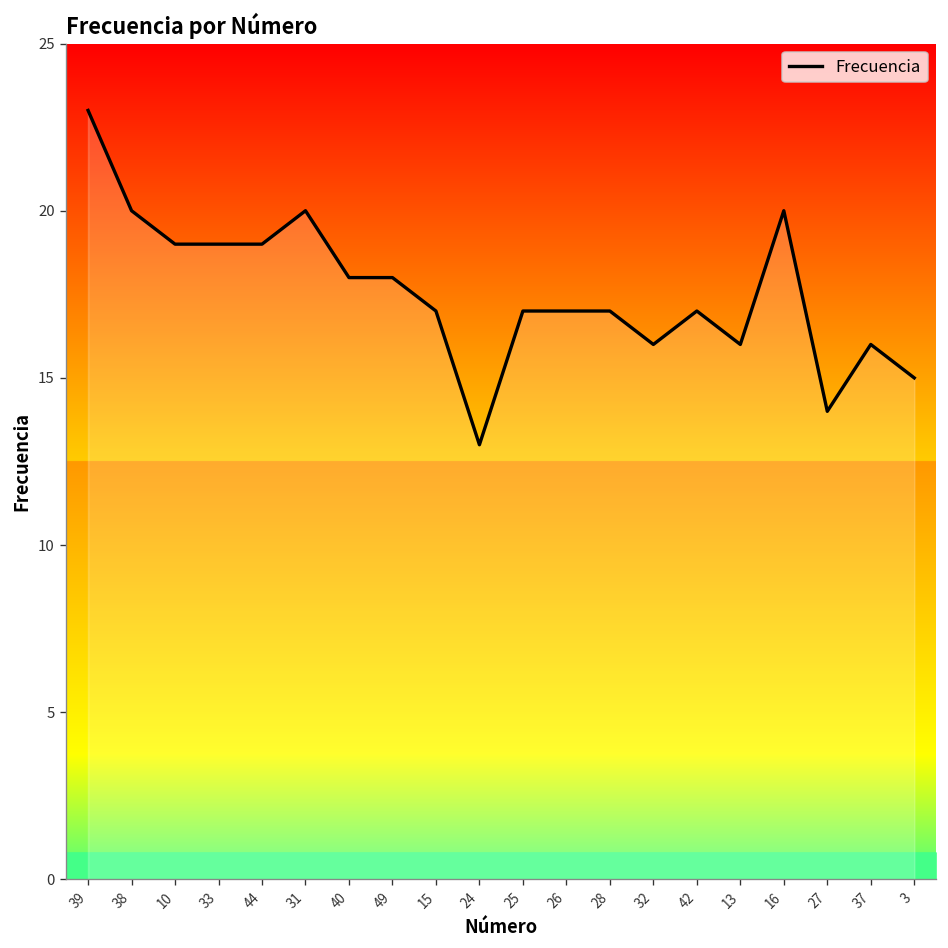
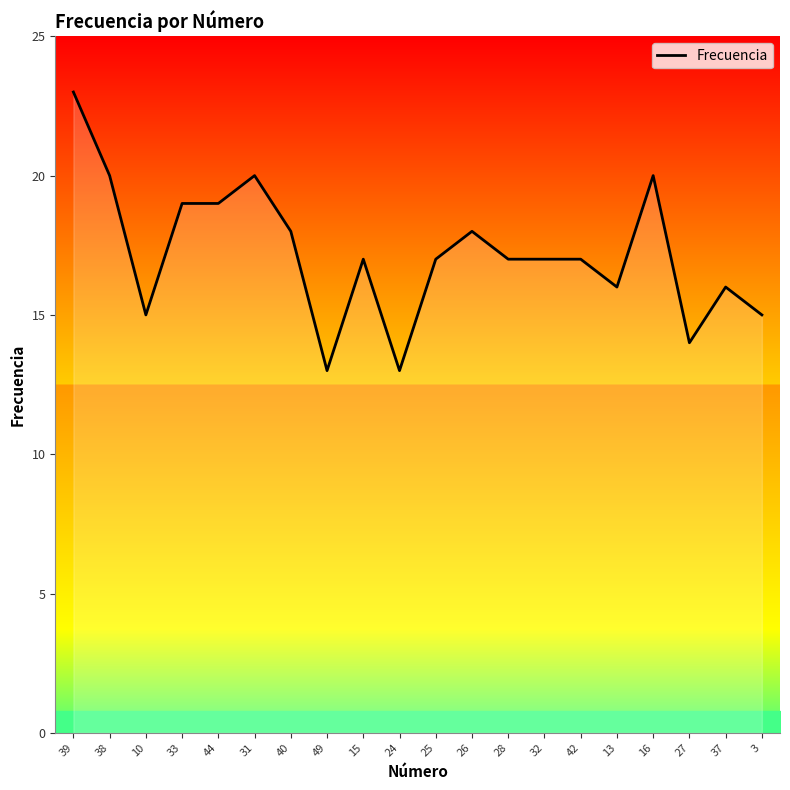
  {
    "Frecuencia": {
      "39": 23,
      "38": 20,
-     "10": 19,
+     "10": 15,
      "33": 19,
      "44": 19,
      "31": 20,
      "40": 18,
-     "49": 18,
+     "49": 13,
      "15": 17,
      "24": 13,
      "25": 17,
-     "26": 17,
+     "26": 18,
      "28": 17,
-     "32": 16,
+     "32": 17,
      "42": 17,
      "13": 16,
      "16": 20,
      "27": 14,
      "37": 16,
      "3": 15
    }
  }
